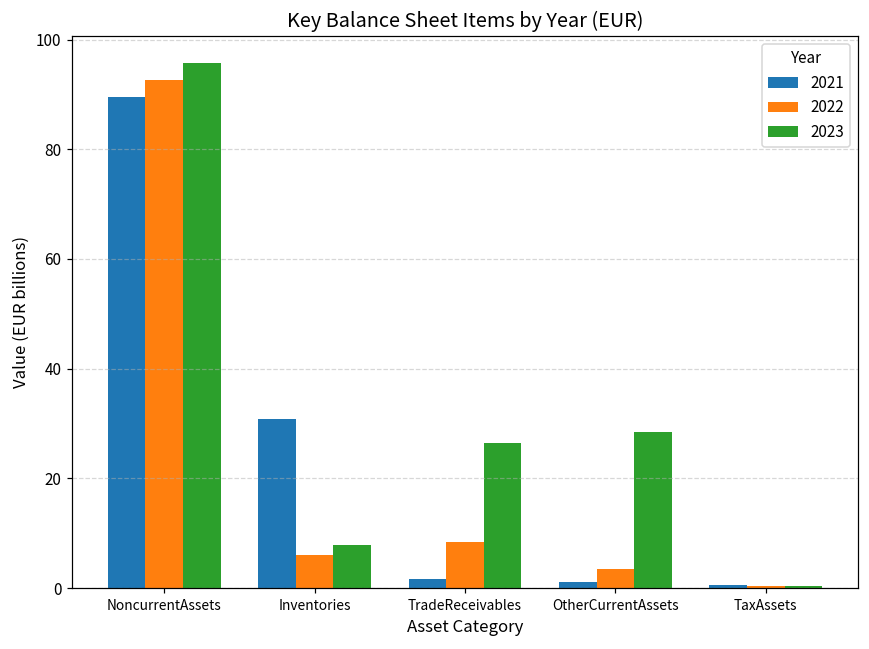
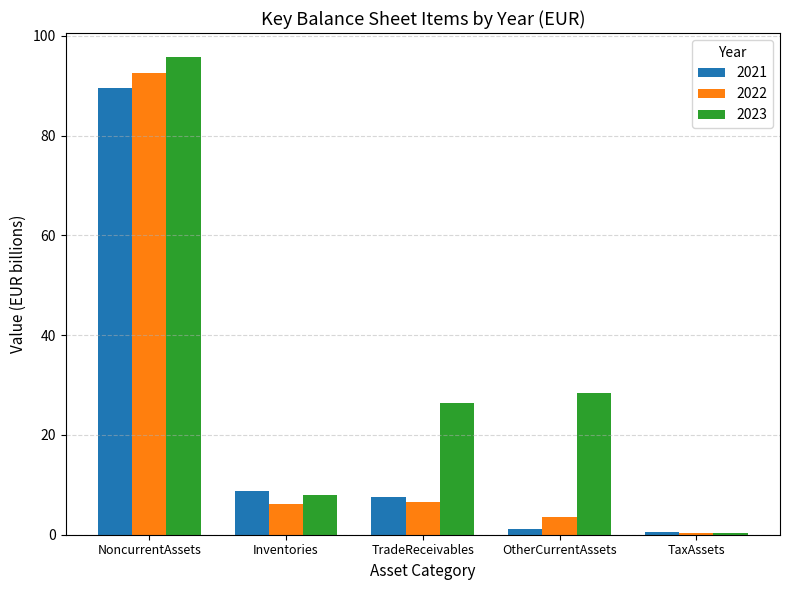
  {
    "2021": {
      "NoncurrentAssets": 90,
-     "Inventories": 31,
-     "TradeReceivables": 2,
+     "Inventories": 9,
+     "TradeReceivables": 8,
      "OtherCurrentAssets": 1,
      "TaxAssets": 1
    },
    "2022": {
      "NoncurrentAssets": 93,
      "Inventories": 6,
-     "TradeReceivables": 8,
+     "TradeReceivables": 7,
      "OtherCurrentAssets": 4
    },
    "2023": {
      "NoncurrentAssets": 96,
      "Inventories": 8,
      "TradeReceivables": 26,
      "OtherCurrentAssets": 28
    }
  }
